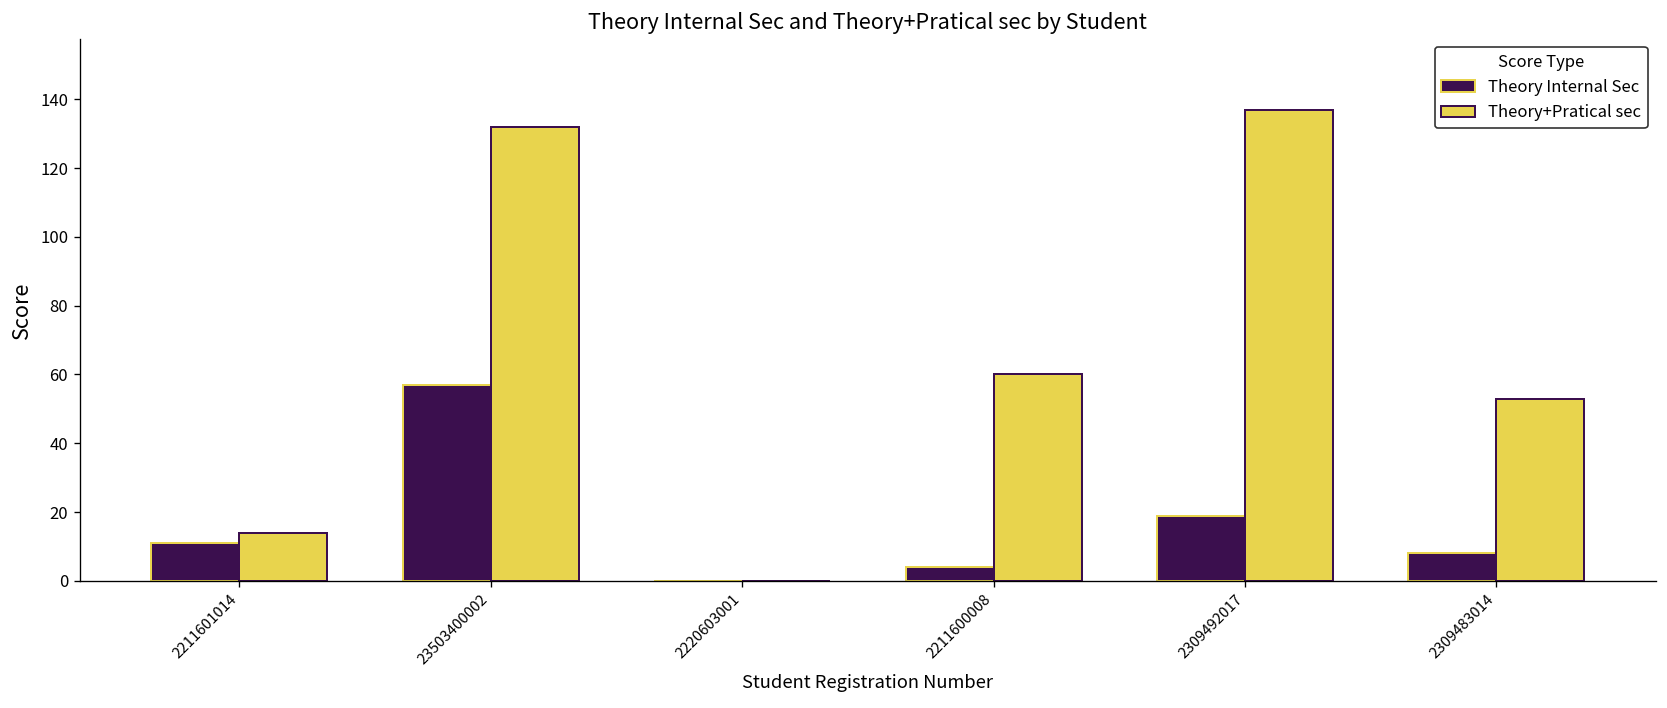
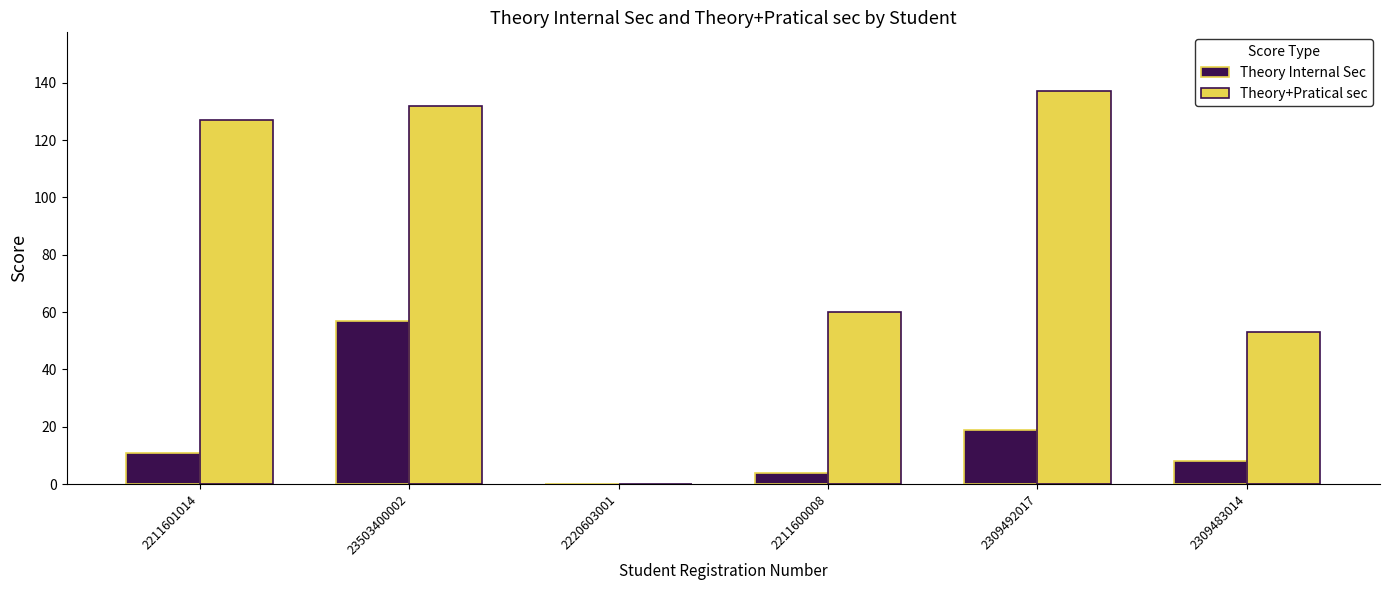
  {
    "Theory Internal Sec": {
      "2211601014": 11,
      "23503400002": 57,
      "2220603001": 0,
      "2211600008": 4,
      "2309492017": 19,
      "2309483014": 8
    },
    "Theory+Pratical sec": {
-     "2211601014": 14,
+     "2211601014": 127,
      "23503400002": 132,
      "2220603001": 0,
      "2211600008": 60,
      "2309492017": 137,
      "2309483014": 53
    }
  }
